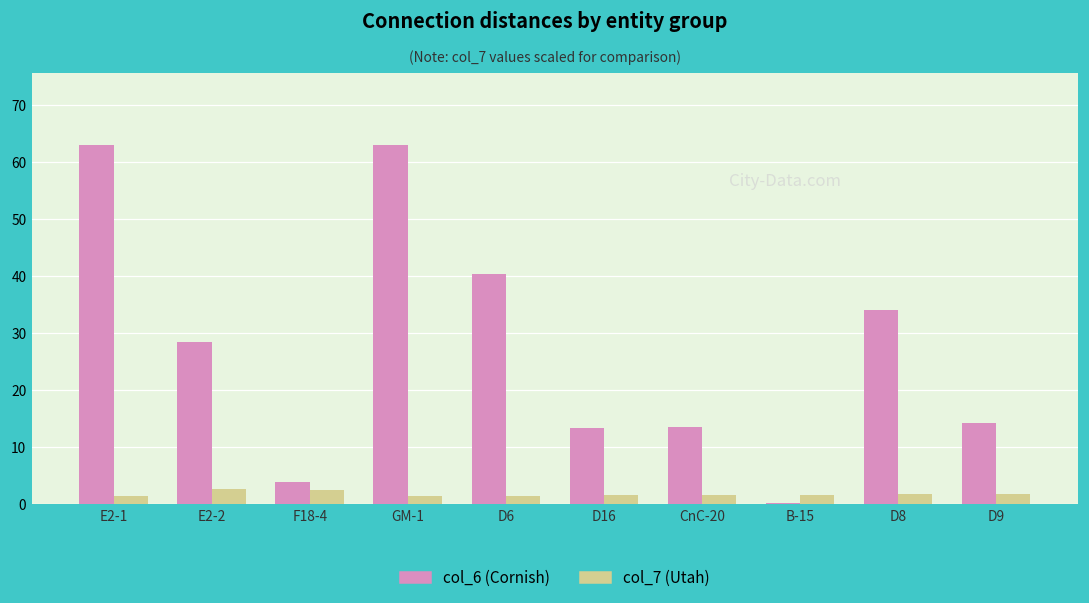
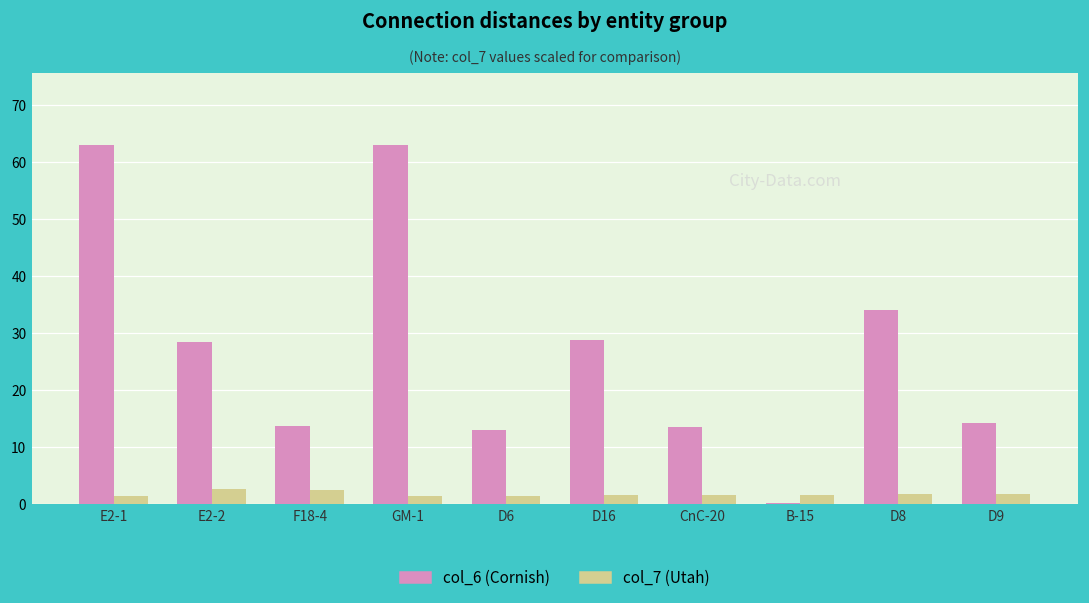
  {
    "col_6 (Cornish)": {
      "E2-1": 63,
      "E2-2": 29,
-     "F18-4": 4,
+     "F18-4": 14,
      "GM-1": 63,
-     "D6": 40,
-     "D16": 13,
+     "D6": 13,
+     "D16": 29,
      "CnC-20": 14,
      "D8": 34,
      "D9": 14
    },
    "col_7 (Utah)": {
      "E2-1": 1,
      "E2-2": 3,
      "F18-4": 3,
      "GM-1": 1,
      "D6": 2,
      "D16": 2,
      "CnC-20": 2,
      "B-15": 2,
      "D8": 2,
      "D9": 2
    }
  }
